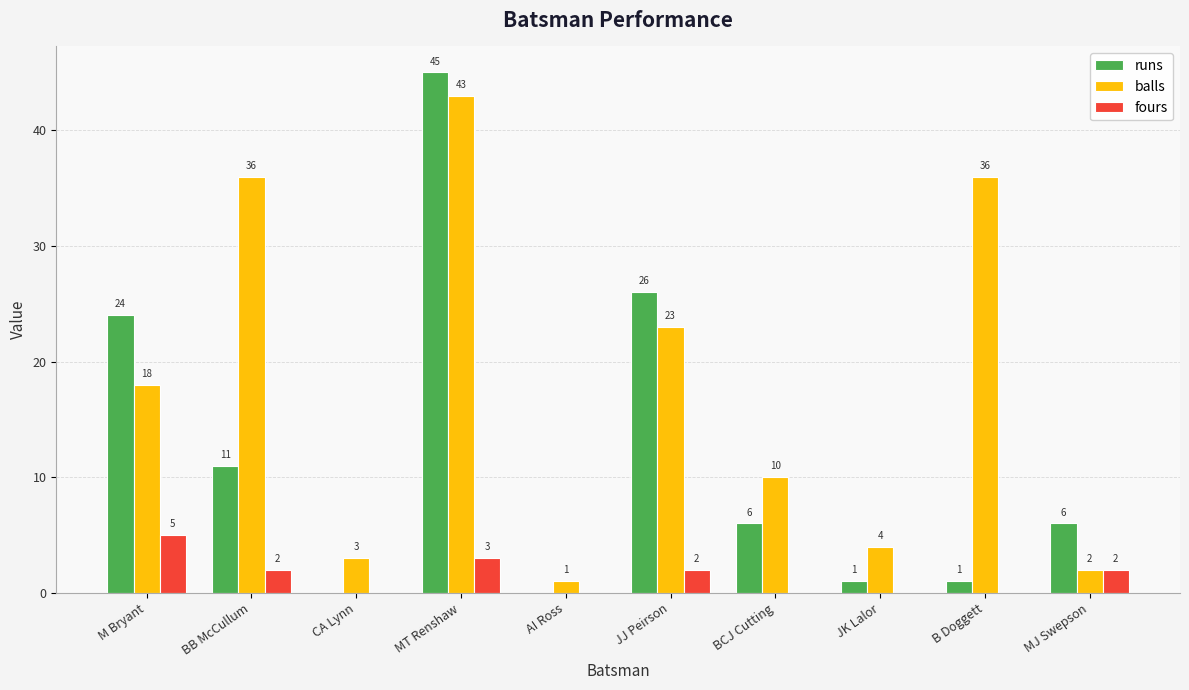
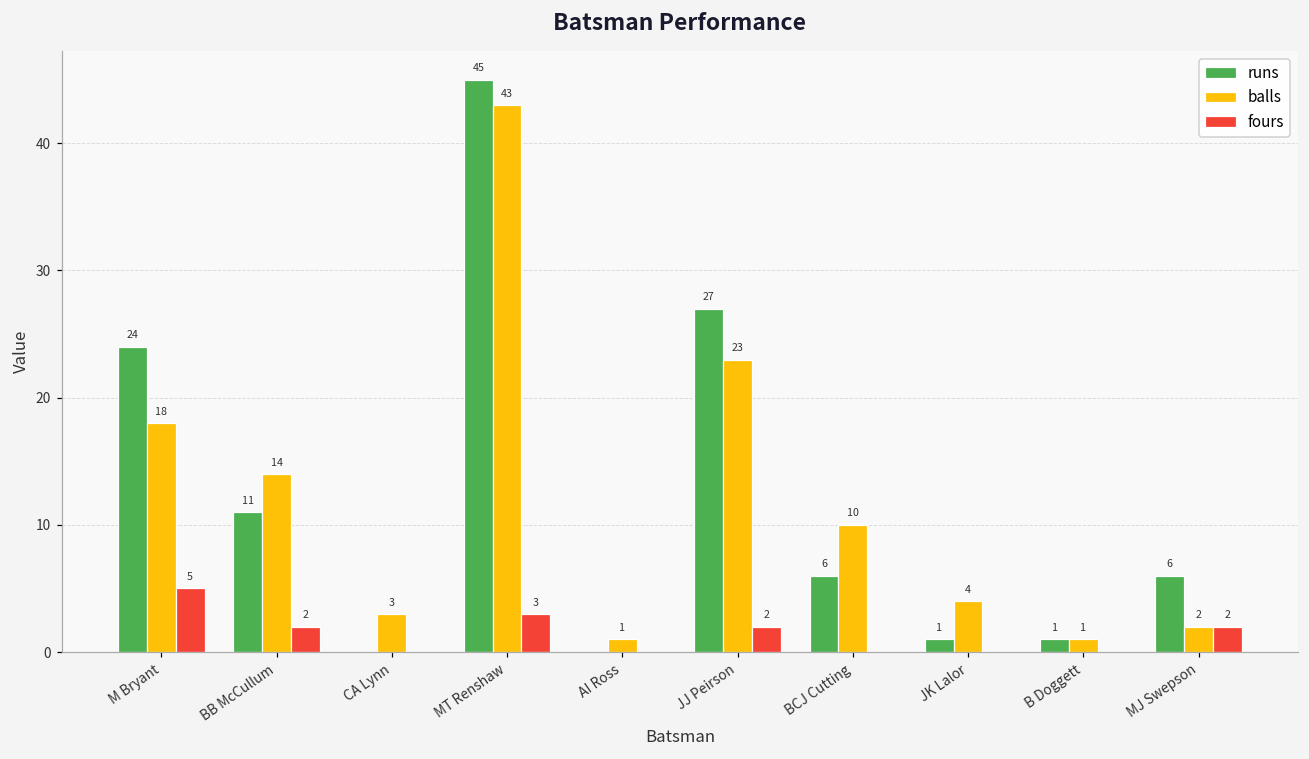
  {
    "runs": {
      "M Bryant": 24,
      "BB McCullum": 11,
      "MT Renshaw": 45,
-     "JJ Peirson": 26,
+     "JJ Peirson": 27,
      "BCJ Cutting": 6,
      "JK Lalor": 1,
      "B Doggett": 1,
      "MJ Swepson": 6
    },
    "balls": {
      "M Bryant": 18,
-     "BB McCullum": 36,
+     "BB McCullum": 14,
      "CA Lynn": 3,
      "MT Renshaw": 43,
      "AI Ross": 1,
      "JJ Peirson": 23,
      "BCJ Cutting": 10,
      "JK Lalor": 4,
-     "B Doggett": 36,
+     "B Doggett": 1,
      "MJ Swepson": 2
    },
    "fours": {
      "M Bryant": 5,
      "BB McCullum": 2,
      "MT Renshaw": 3,
      "JJ Peirson": 2,
      "MJ Swepson": 2
    }
  }
